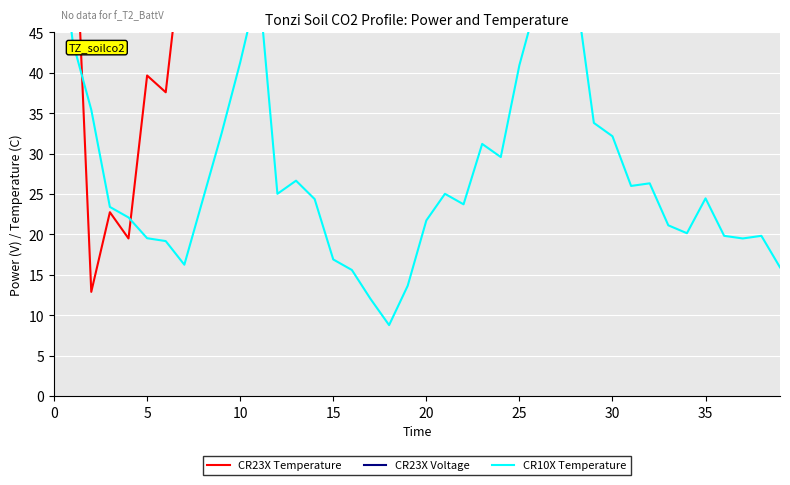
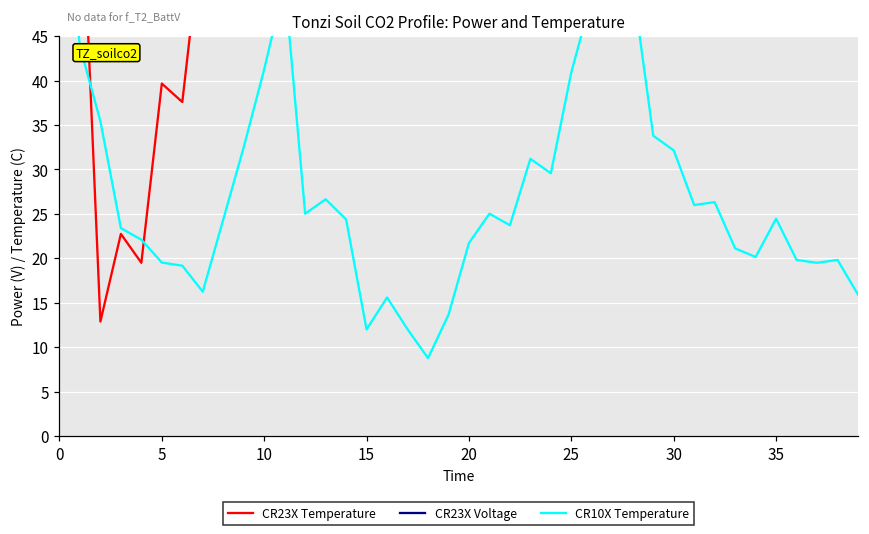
  {
    "CR23X Temperature": {
      "5": 40
    },
    "CR10X Temperature": {
      "5": 20,
      "10": 41,
-     "15": 17,
+     "15": 12,
      "20": 22,
      "25": 41,
      "30": 32,
      "35": 24
    }
  }
